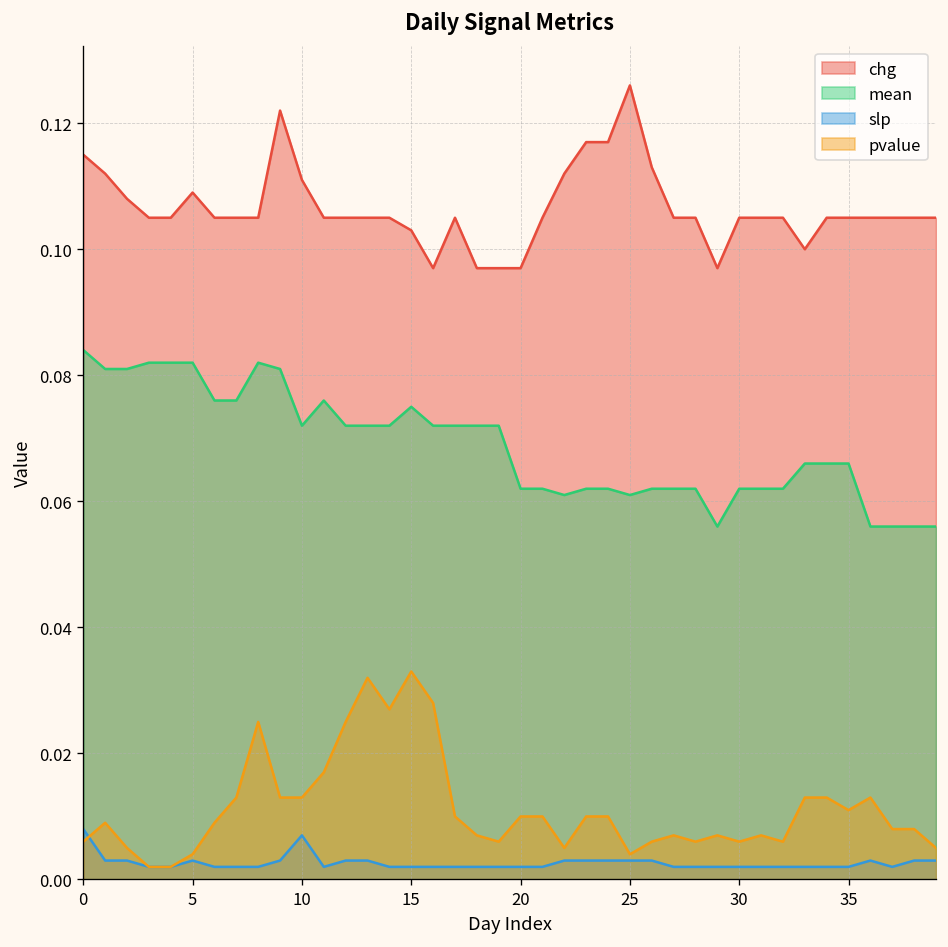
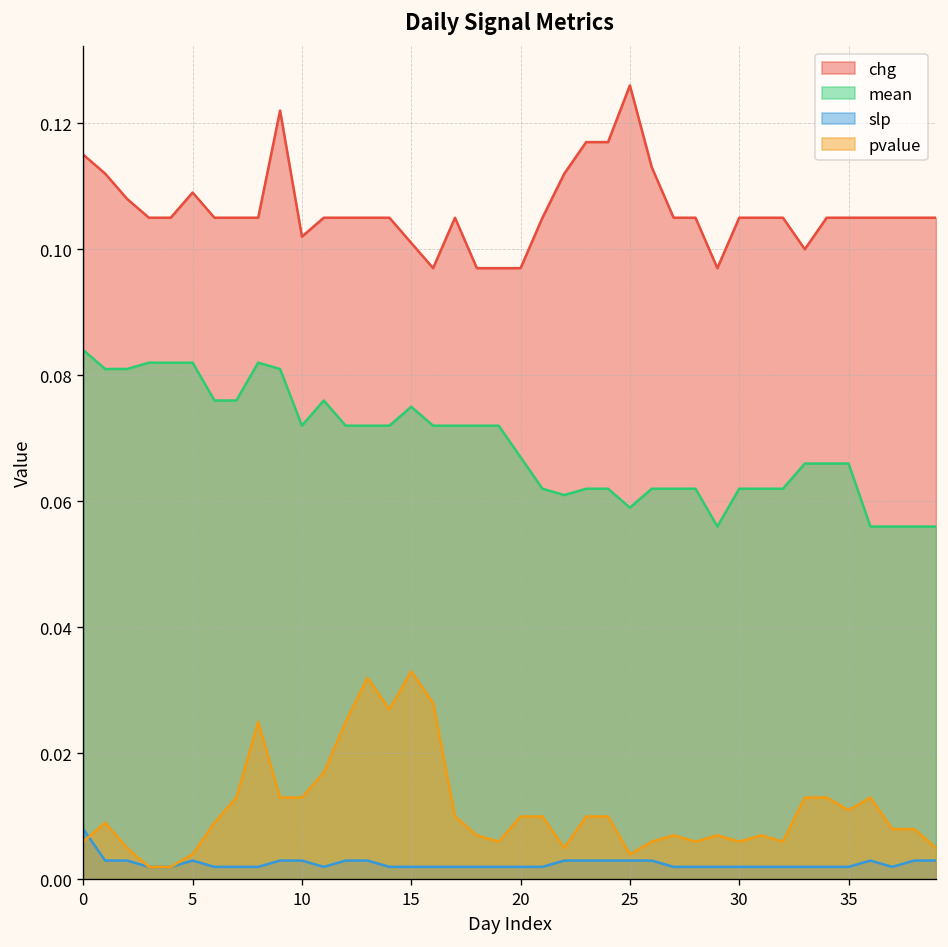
  {
    "chg": {
      "0": 0.115,
      "5": 0.109,
-     "10": 0.111,
-     "15": 0.103,
+     "10": 0.102,
+     "15": 0.101,
      "20": 0.097,
      "25": 0.126,
      "30": 0.105,
      "35": 0.105
    },
    "mean": {
      "0": 0.084,
      "5": 0.082,
      "10": 0.072,
      "15": 0.075,
-     "20": 0.062,
-     "25": 0.061,
+     "20": 0.067,
+     "25": 0.059,
      "30": 0.062,
      "35": 0.066
    },
    "slp": {
      "0": 0.008,
      "5": 0.003,
-     "10": 0.007,
+     "10": 0.003,
      "15": 0.002,
      "20": 0.002,
      "25": 0.003,
      "30": 0.002,
      "35": 0.002
    },
    "pvalue": {
      "0": 0.006,
      "5": 0.004,
      "10": 0.013,
      "15": 0.033,
      "20": 0.010,
      "25": 0.004,
      "30": 0.006,
      "35": 0.011
    }
  }
